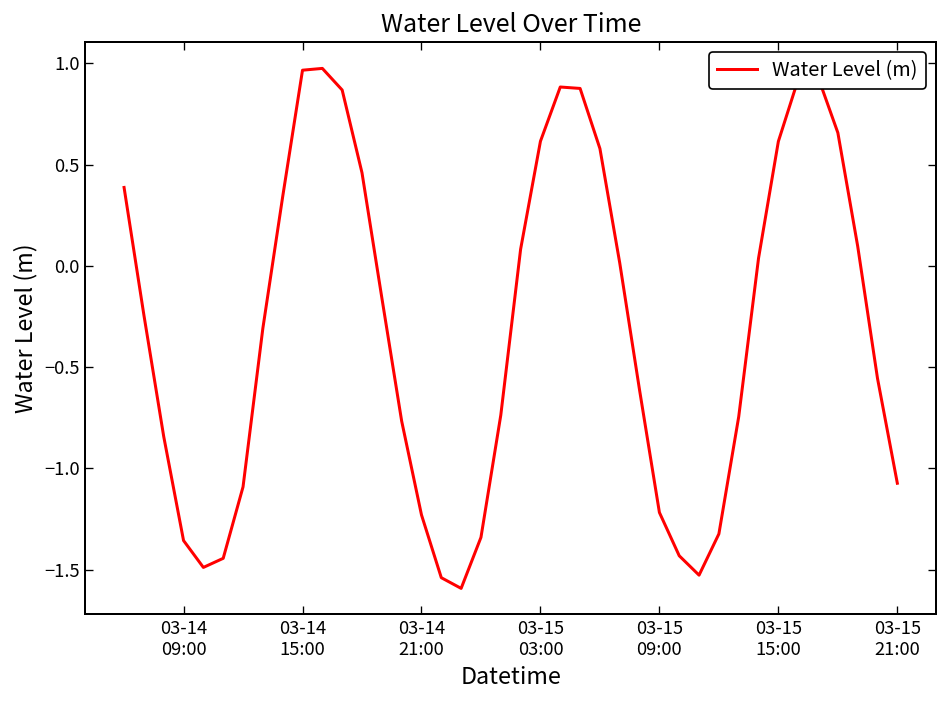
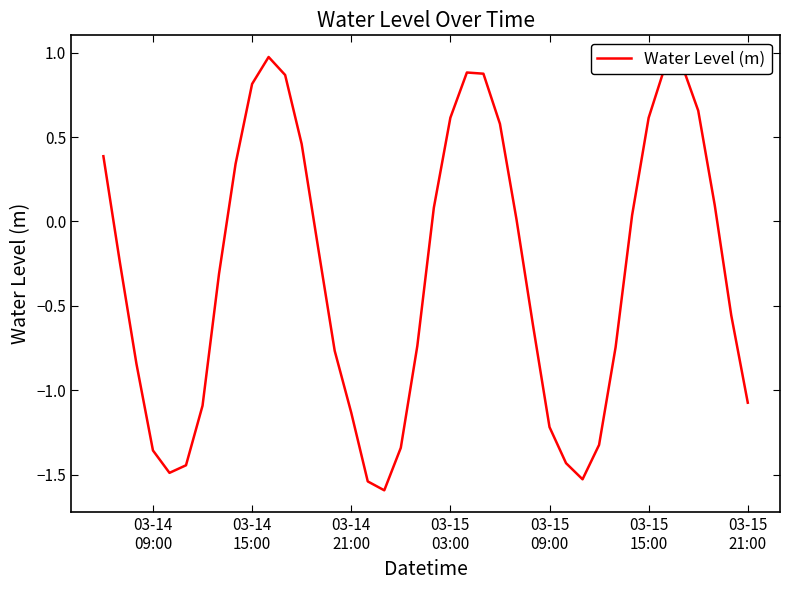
  {
    "03-14 09:00": -1.36,
-   "03-14 15:00": 0.97,
-   "03-14 21:00": -1.23,
+   "03-14 15:00": 0.82,
+   "03-14 21:00": -1.13,
    "03-15 03:00": 0.61,
    "03-15 09:00": -1.22,
    "03-15 15:00": 0.61,
    "03-15 21:00": -1.07
  }
